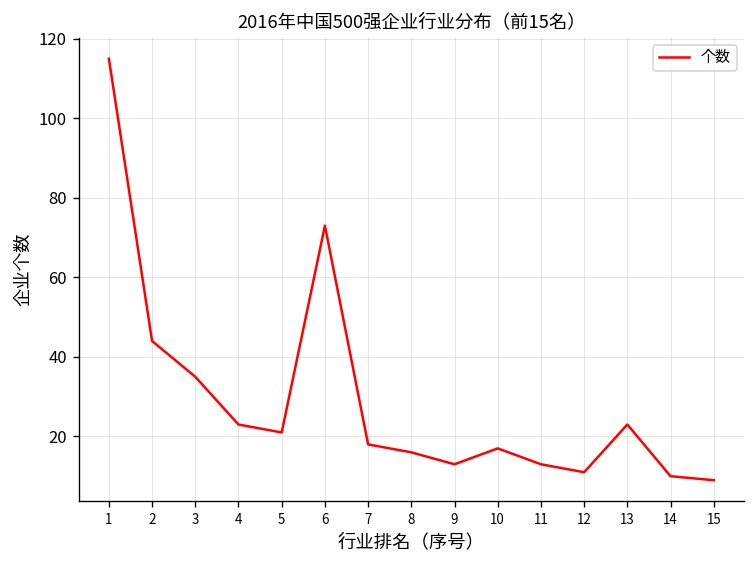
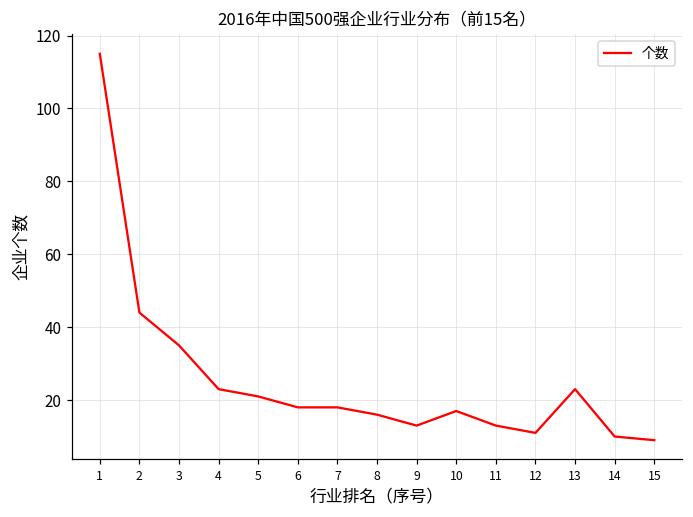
  {
    "1": 115,
    "2": 44,
    "3": 35,
    "4": 23,
    "5": 21,
-   "6": 73,
+   "6": 18,
    "7": 18,
    "8": 16,
    "9": 13,
    "10": 17,
    "11": 13,
    "12": 11,
    "13": 23,
    "14": 10,
    "15": 9
  }
